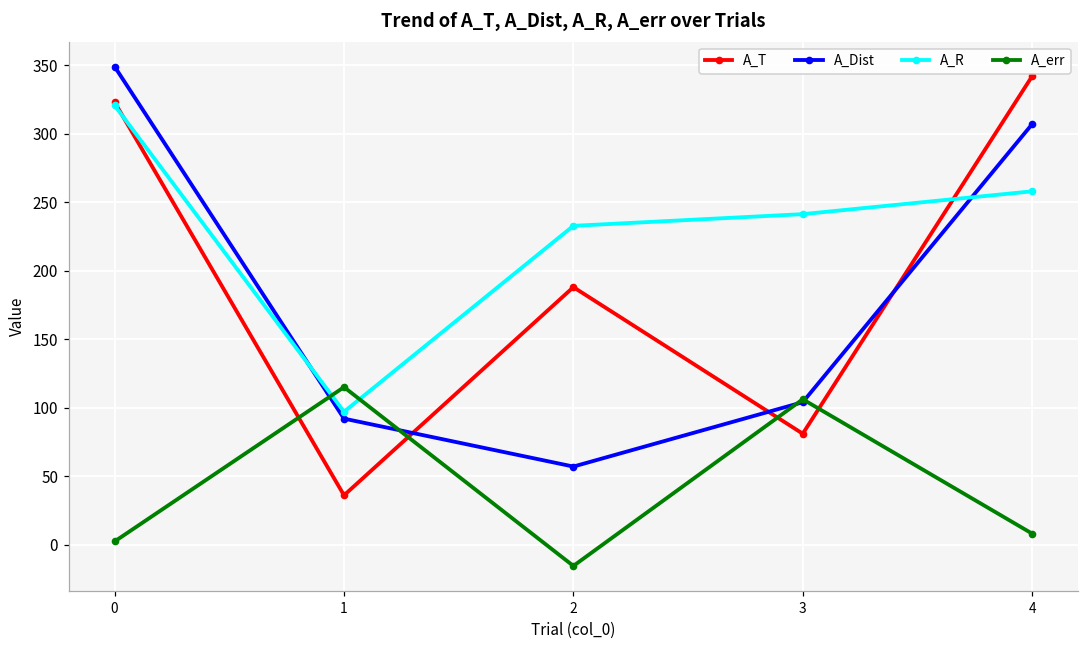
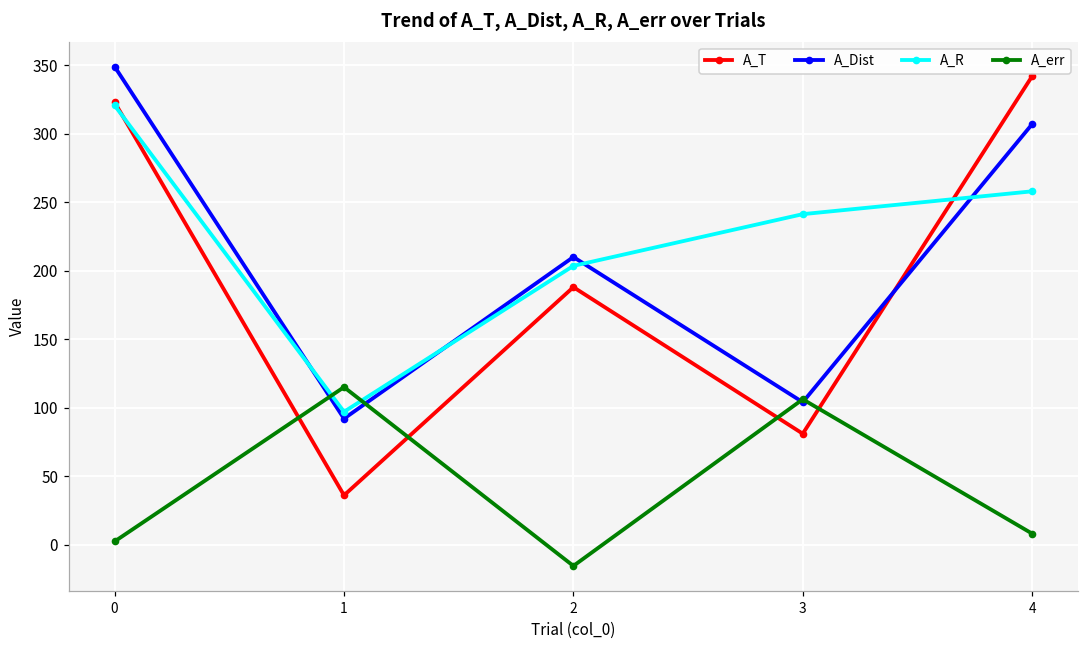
  {
    "A_T": {
      "0": 323,
      "1": 36,
      "2": 188,
      "3": 81,
      "4": 342
    },
    "A_Dist": {
      "0": 349,
      "1": 92,
-     "2": 57,
+     "2": 210,
      "3": 104,
      "4": 307
    },
    "A_R": {
      "0": 321,
      "1": 97,
-     "2": 233,
+     "2": 204,
      "3": 241,
      "4": 258
    },
    "A_err": {
      "0": 2,
      "1": 115,
      "2": -16,
      "3": 106,
      "4": 8
    }
  }
